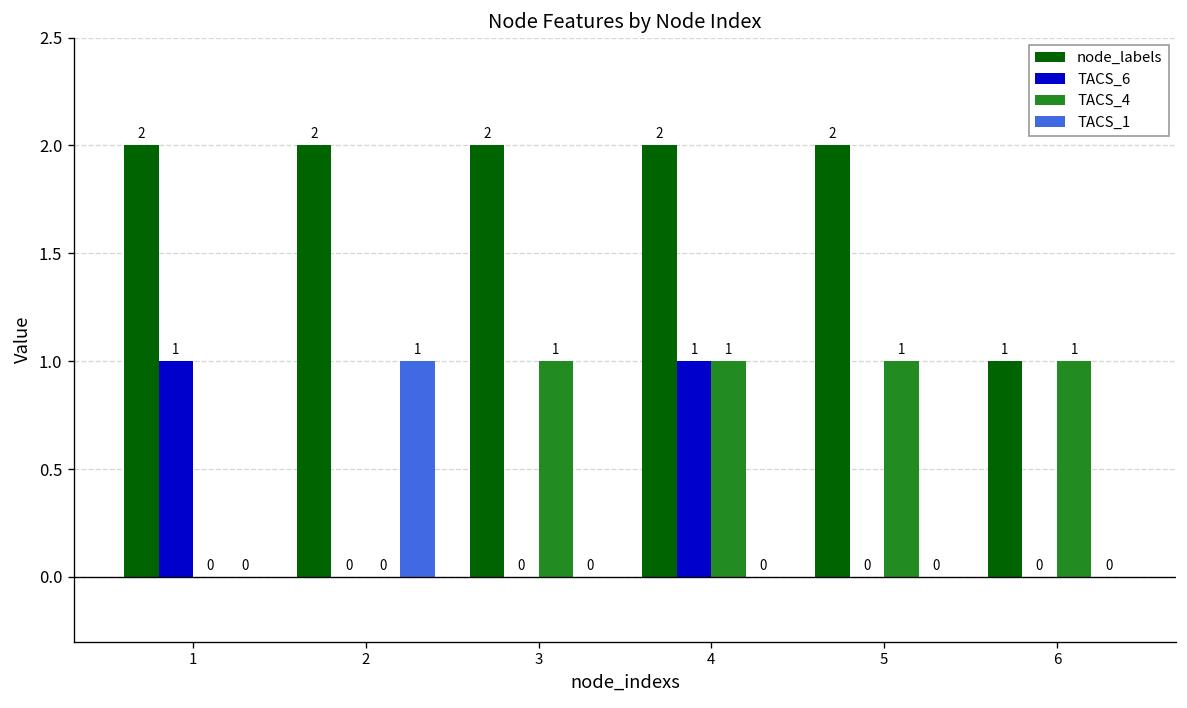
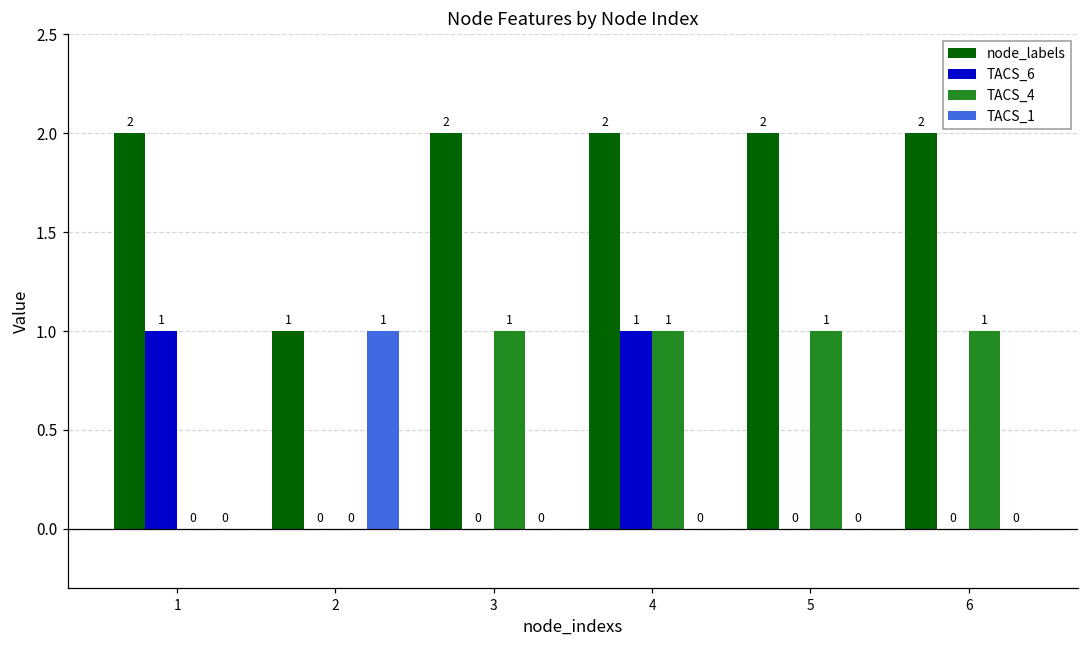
  {
    "node_labels": {
      "1": 2,
-     "2": 2,
+     "2": 1,
      "3": 2,
      "4": 2,
      "5": 2,
-     "6": 1
+     "6": 2
    },
    "TACS_6": {
      "1": 1,
      "2": 0,
      "3": 0,
      "4": 1,
      "5": 0,
      "6": 0
    },
    "TACS_4": {
      "1": 0,
      "2": 0,
      "3": 1,
      "4": 1,
      "5": 1,
      "6": 1
    },
    "TACS_1": {
      "1": 0,
      "2": 1,
      "3": 0,
      "4": 0,
      "5": 0,
      "6": 0
    }
  }
